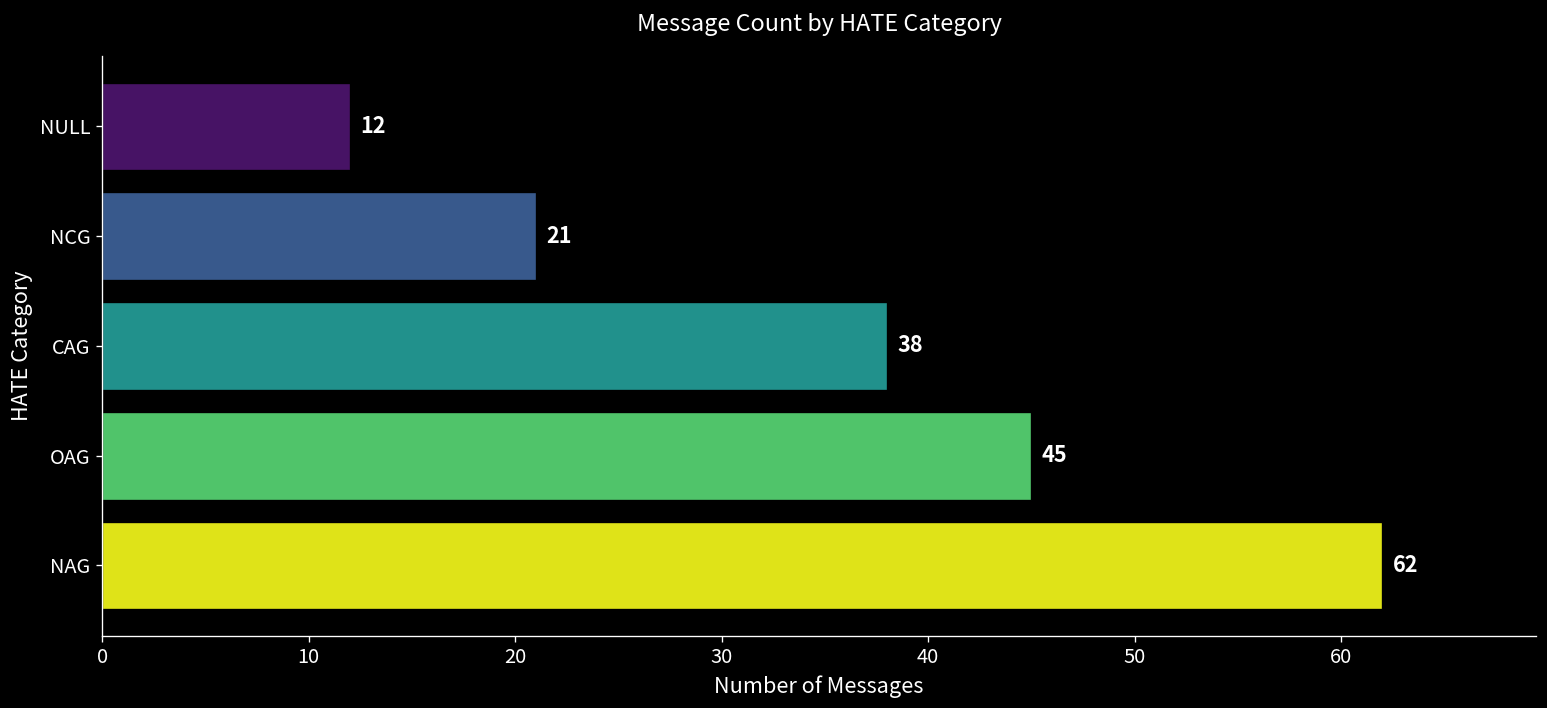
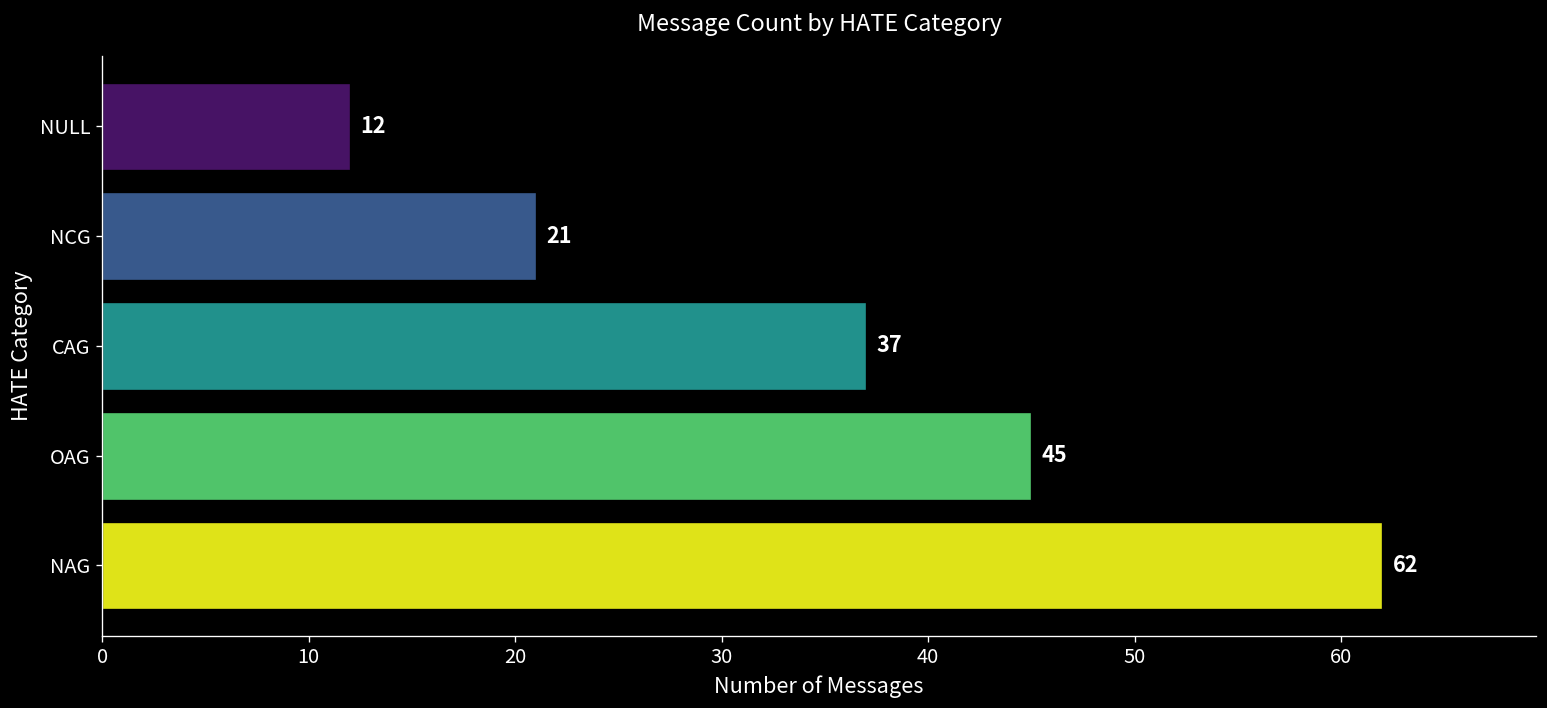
  {
    "NULL": 12,
    "NCG": 21,
-   "CAG": 38,
+   "CAG": 37,
    "OAG": 45,
    "NAG": 62
  }
